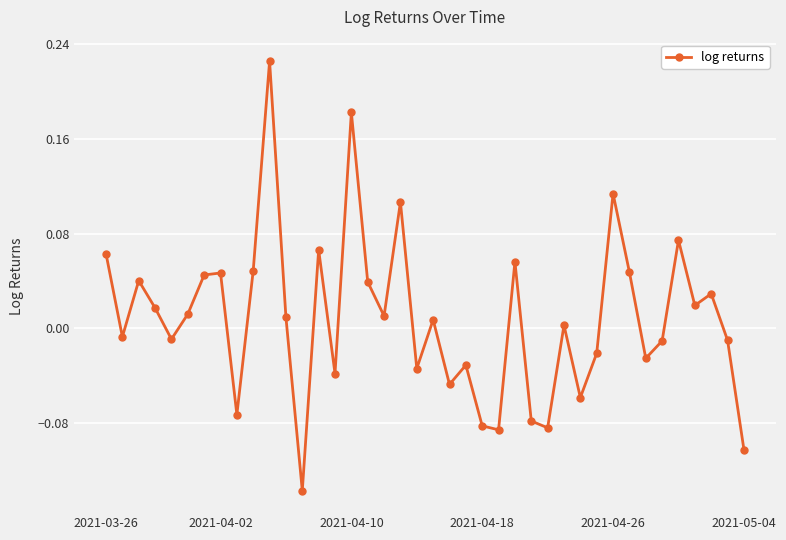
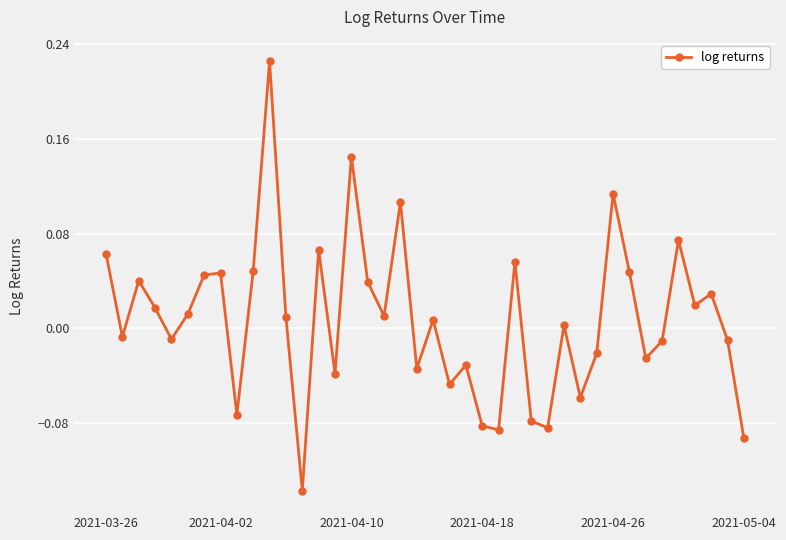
  {
    "2021-03-26": 0.063,
    "2021-04-02": 0.047,
-   "2021-04-10": 0.182,
+   "2021-04-10": 0.145,
    "2021-04-18": -0.082,
    "2021-04-26": 0.114,
-   "2021-05-04": -0.102
+   "2021-05-04": -0.093
  }
